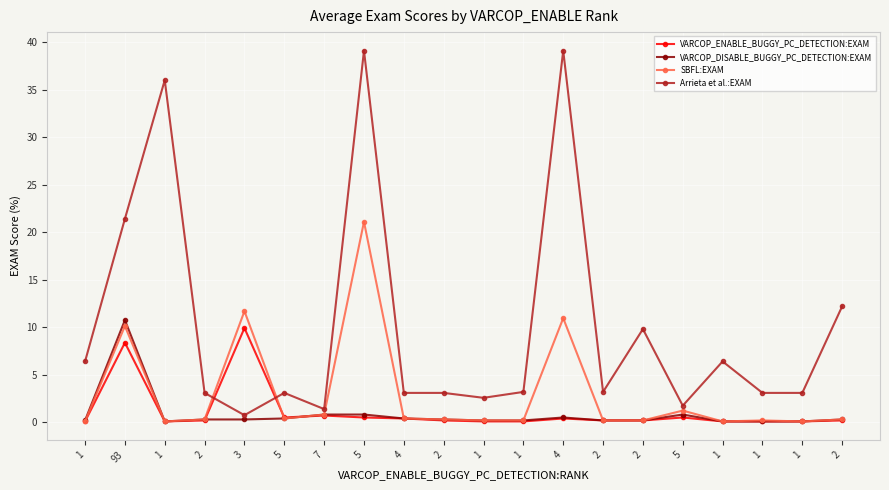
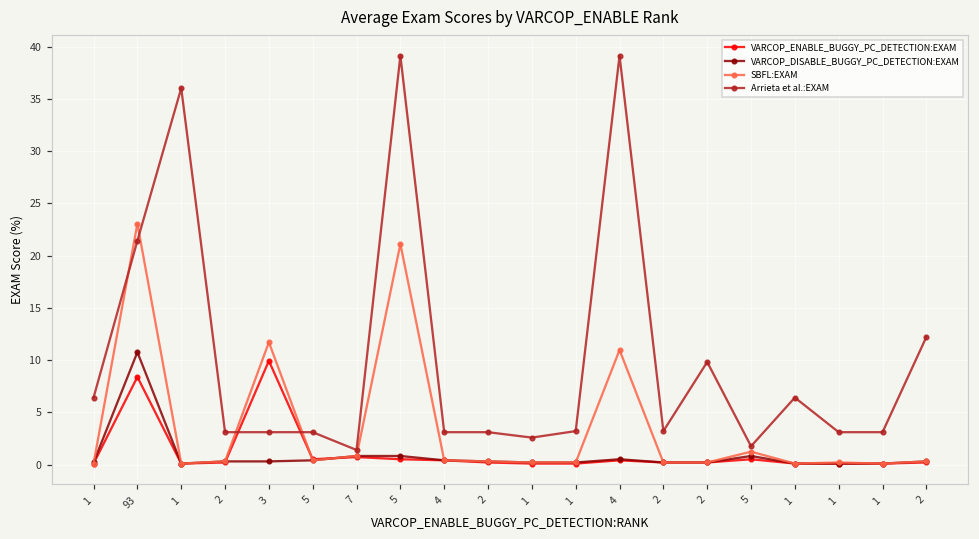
  {
    "VARCOP_ENABLE_BUGGY_PC_DETECTION:EXAM": {
      "93": 8,
      "3": 10
    },
    "VARCOP_DISABLE_BUGGY_PC_DETECTION:EXAM": {
      "93": 11,
      "3": 0
    },
    "SBFL:EXAM": {
-     "93": 10,
+     "93": 23,
      "3": 12
    },
    "Arrieta et al.:EXAM": {
      "93": 21,
-     "3": 1,
+     "3": 3,
      "7": 1
    }
  }
